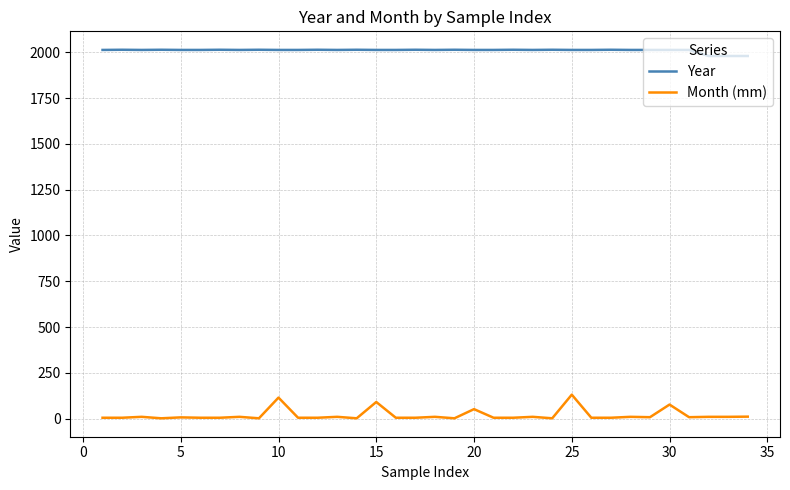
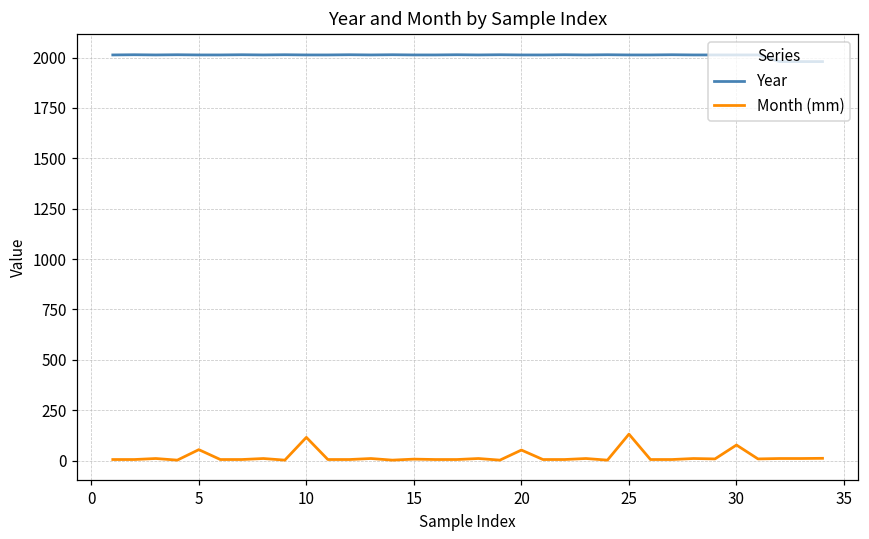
  {
    "Year": {
      "5": 2010,
      "10": 2010,
      "15": 2010,
      "20": 2010,
      "25": 2010
    },
    "Month (mm)": {
-     "5": 10,
+     "5": 50,
      "10": 120,
-     "15": 90,
+     "15": 10,
      "20": 50,
      "25": 130,
      "30": 80
    }
  }
